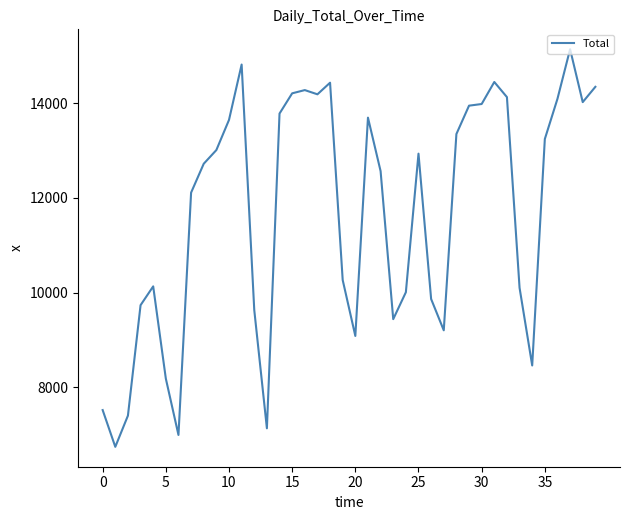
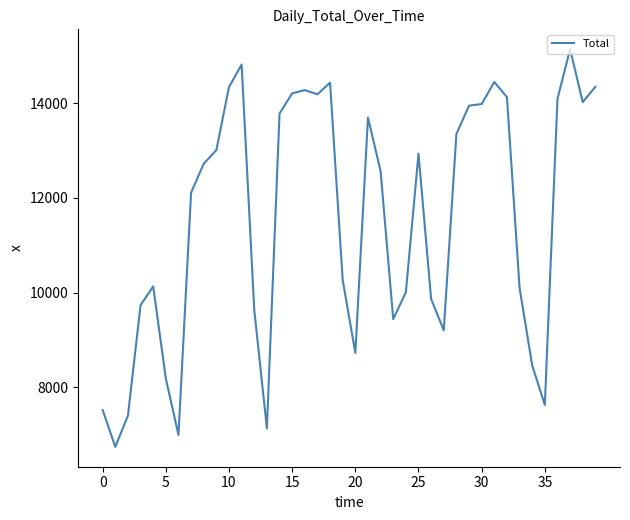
  {
    "0": 7500,
    "5": 8200,
-   "10": 13600,
+   "10": 14300,
    "15": 14200,
-   "20": 9100,
+   "20": 8700,
    "25": 12900,
    "30": 14000,
-   "35": 13200
+   "35": 7600
  }
